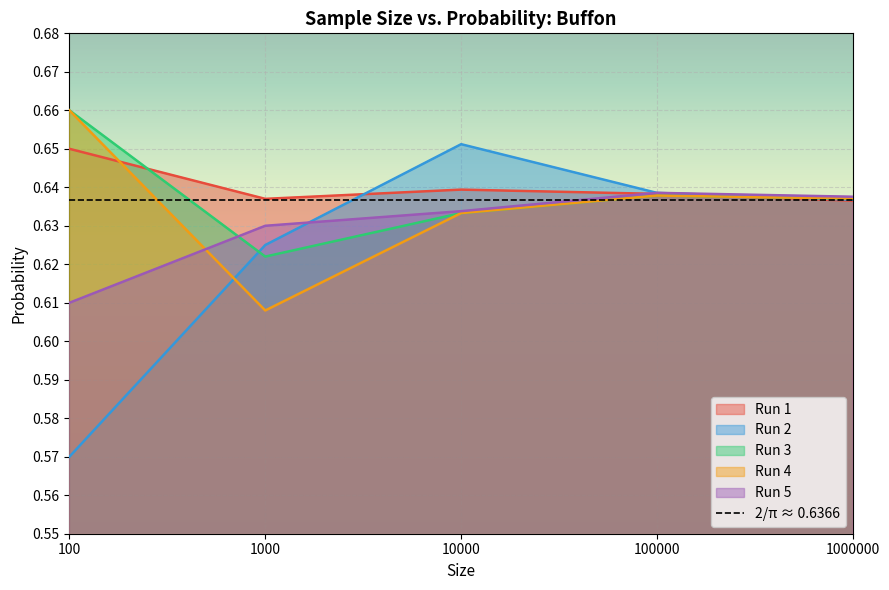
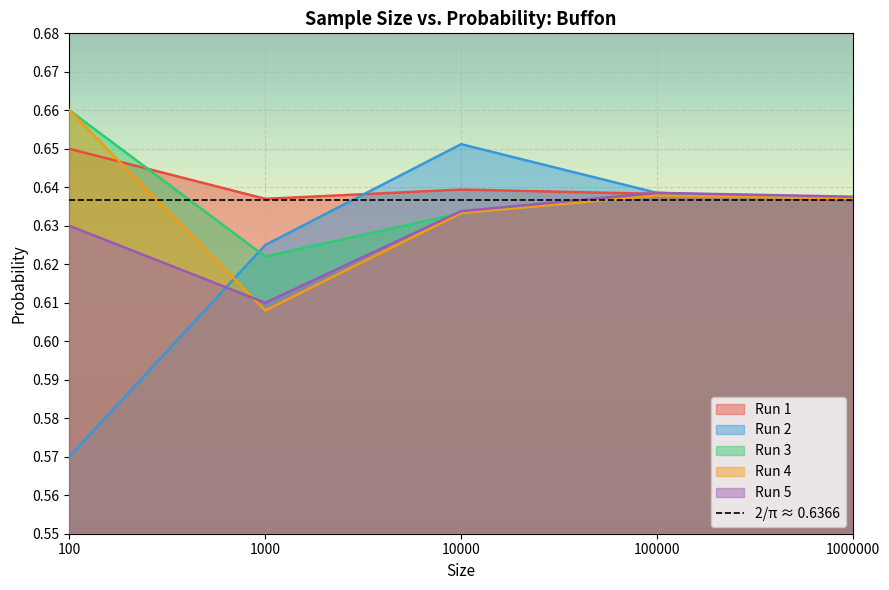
  {
    "Run 1": {
      "100": 0.65,
      "1000": 0.637,
      "10000": 0.64
    },
    "Run 2": {
      "100": 0.57,
      "1000": 0.625,
      "10000": 0.651
    },
    "Run 3": {
      "1000": 0.622
    },
    "Run 4": {
      "1000": 0.608
    },
    "Run 5": {
-     "100": 0.61,
-     "1000": 0.63
+     "100": 0.63,
+     "1000": 0.61
    }
  }
